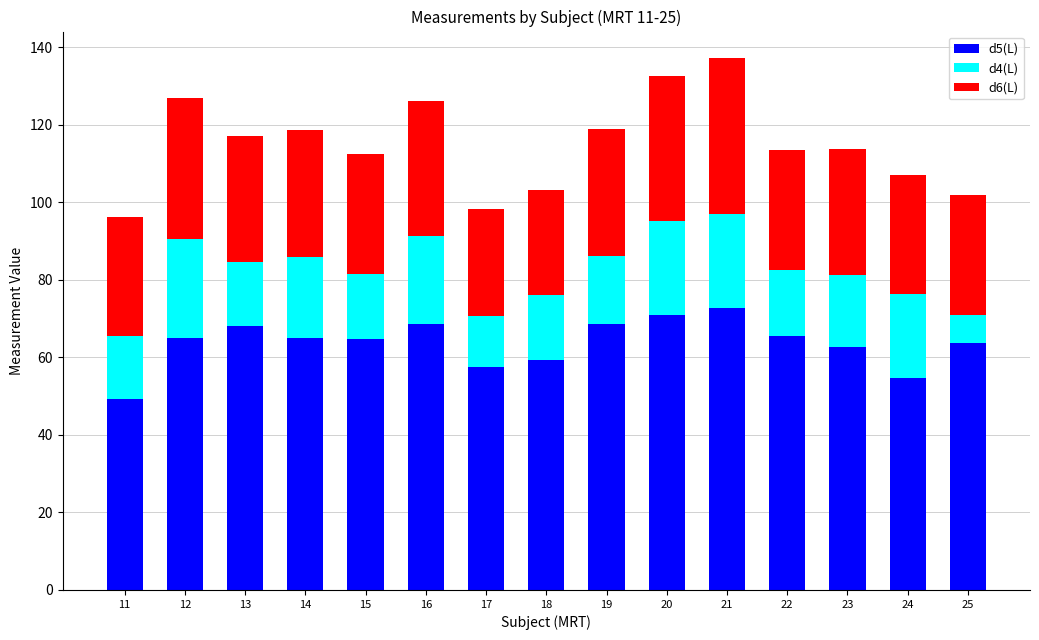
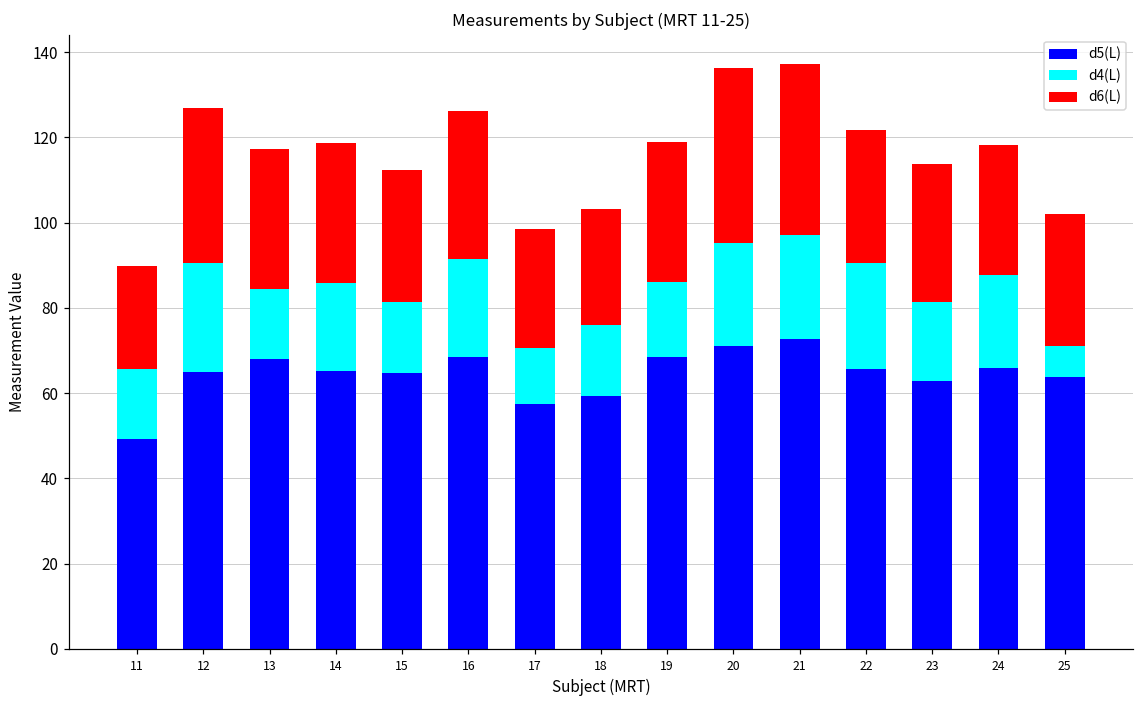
  {
    "d5(L)": {
      "11": 49,
      "12": 65,
      "13": 68,
      "14": 65,
      "15": 65,
      "16": 69,
      "17": 57,
      "18": 59,
      "19": 69,
      "20": 71,
      "21": 73,
      "22": 66,
      "23": 63,
-     "24": 55,
+     "24": 66,
      "25": 64
    },
    "d4(L)": {
      "11": 16,
      "12": 26,
      "13": 17,
      "14": 21,
      "15": 17,
      "16": 23,
      "17": 13,
      "18": 17,
      "19": 18,
      "20": 24,
      "21": 24,
-     "22": 17,
+     "22": 25,
      "23": 19,
      "24": 22,
      "25": 7
    },
    "d6(L)": {
-     "11": 31,
+     "11": 24,
      "12": 36,
      "13": 33,
      "14": 33,
      "15": 31,
      "16": 35,
      "17": 28,
      "18": 27,
      "19": 33,
-     "20": 37,
+     "20": 41,
      "21": 40,
      "22": 31,
      "23": 33,
      "24": 31,
      "25": 31
    }
  }
